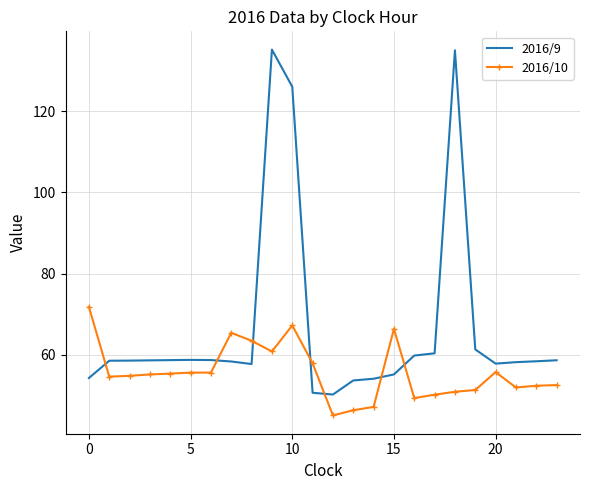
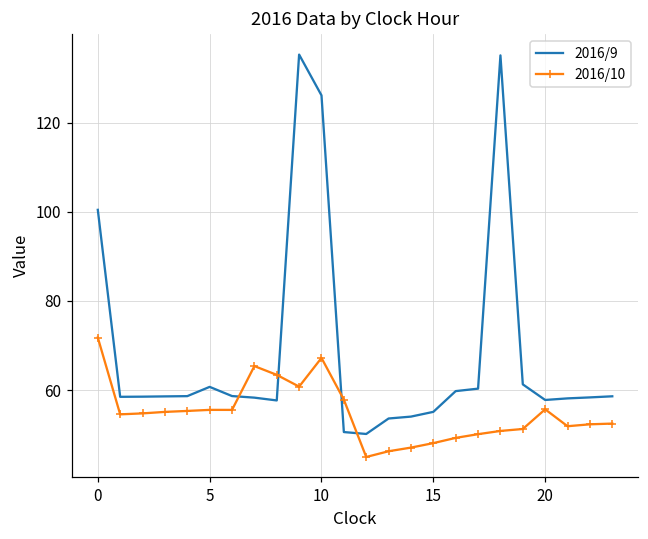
  {
    "2016/9": {
-     "0": 54,
-     "5": 59,
+     "0": 100,
+     "5": 61,
      "10": 126,
      "15": 55,
      "20": 58
    },
    "2016/10": {
      "0": 72,
      "5": 56,
      "10": 67,
-     "15": 66,
+     "15": 48,
      "20": 56
    }
  }
